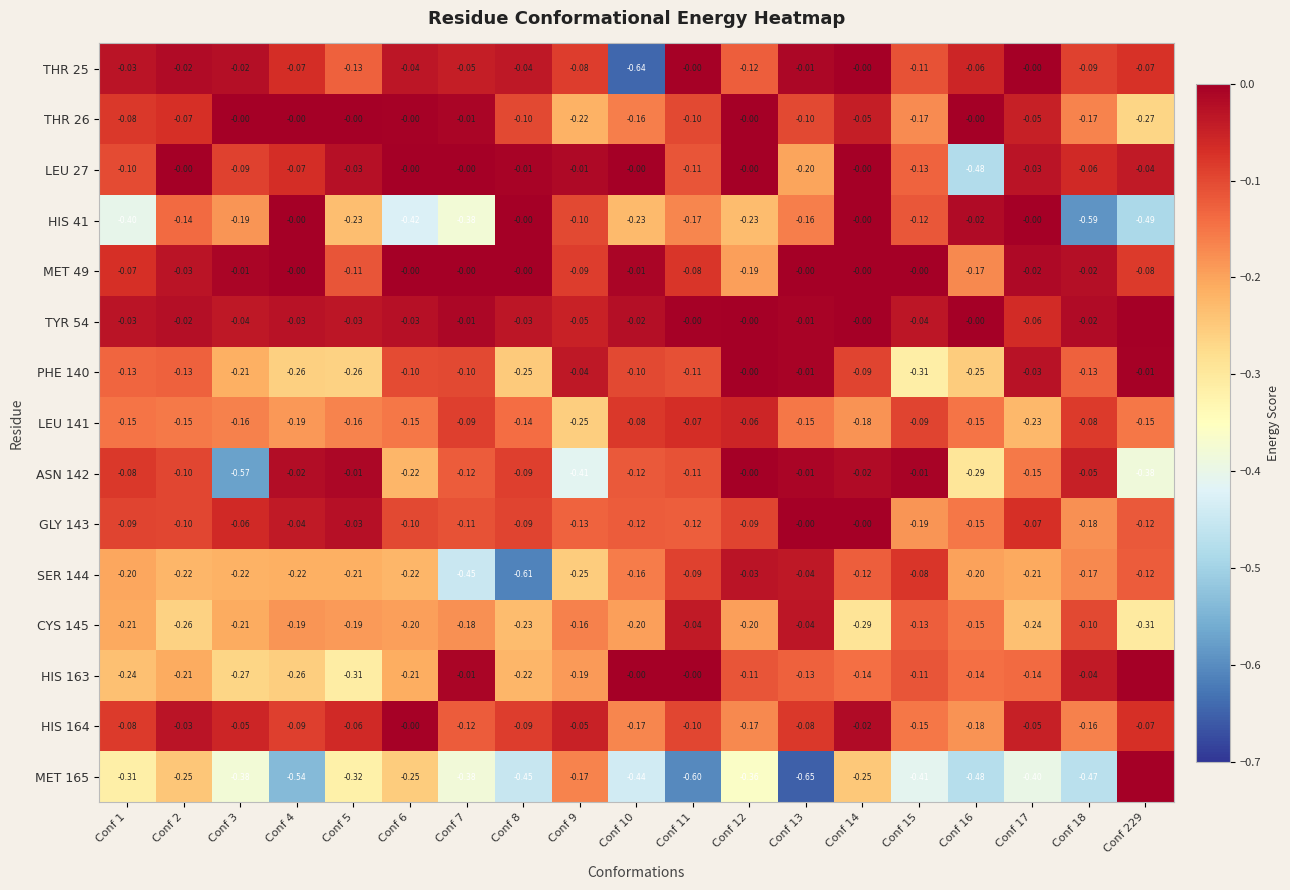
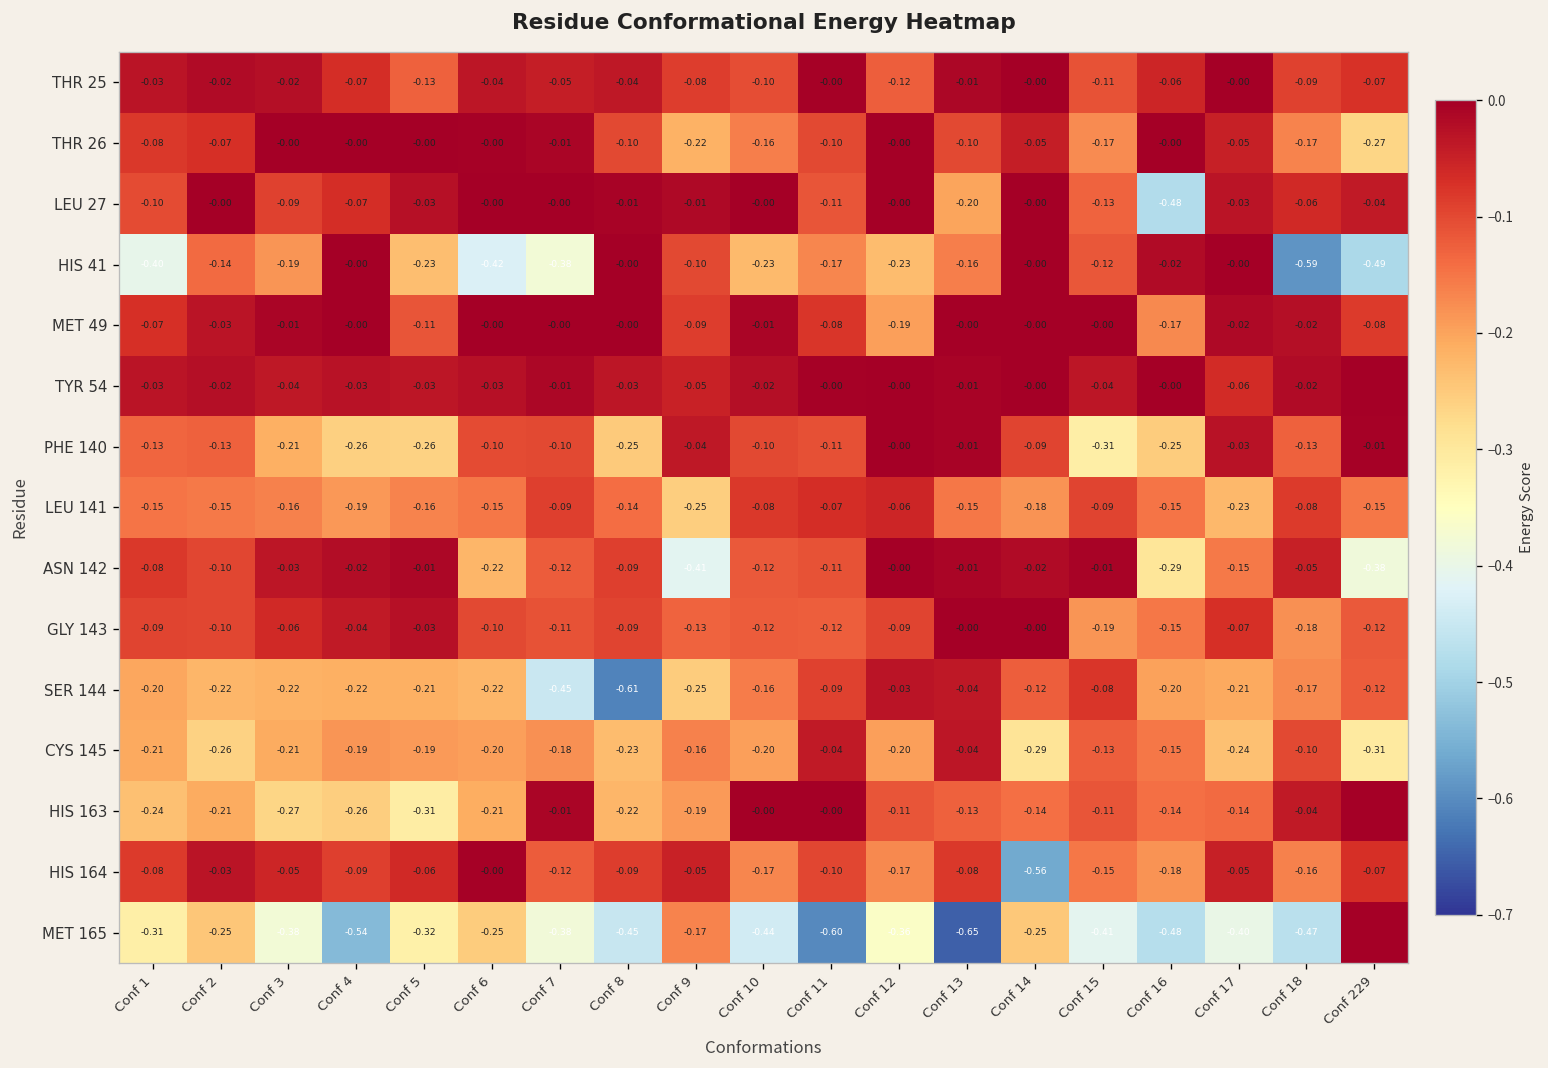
  {
    "THR 25": {
      "Conf 1": -0.03,
      "Conf 2": -0.02,
      "Conf 3": -0.02,
      "Conf 4": -0.07,
      "Conf 5": -0.13,
      "Conf 6": -0.04,
      "Conf 7": -0.05,
      "Conf 8": -0.04,
      "Conf 9": -0.08,
-     "Conf 10": -0.64,
+     "Conf 10": -0.10,
      "Conf 11": -0.00,
      "Conf 12": -0.12,
      "Conf 13": -0.01,
      "Conf 14": -0.00,
      "Conf 15": -0.11,
      "Conf 16": -0.06,
      "Conf 17": -0.00,
      "Conf 18": -0.09,
      "Conf 229": -0.07
    },
    "ASN 142": {
      "Conf 1": -0.08,
      "Conf 2": -0.10,
-     "Conf 3": -0.57,
+     "Conf 3": -0.03,
      "Conf 4": -0.02,
      "Conf 5": -0.01,
      "Conf 6": -0.22,
      "Conf 7": -0.12,
      "Conf 8": -0.09,
      "Conf 10": -0.12,
      "Conf 11": -0.11,
      "Conf 12": -0.00,
      "Conf 13": -0.01,
      "Conf 14": -0.02,
      "Conf 15": -0.01,
      "Conf 16": -0.29,
      "Conf 17": -0.15,
      "Conf 18": -0.05
    },
    "HIS 164": {
      "Conf 1": -0.08,
      "Conf 2": -0.03,
      "Conf 3": -0.05,
      "Conf 4": -0.09,
      "Conf 5": -0.06,
      "Conf 6": -0.00,
      "Conf 7": -0.12,
      "Conf 8": -0.09,
      "Conf 9": -0.05,
      "Conf 10": -0.17,
      "Conf 11": -0.10,
      "Conf 12": -0.17,
      "Conf 13": -0.08,
-     "Conf 14": -0.02,
+     "Conf 14": -0.56,
      "Conf 15": -0.15,
      "Conf 16": -0.18,
      "Conf 17": -0.05,
      "Conf 18": -0.16,
      "Conf 229": -0.07
    }
  }
